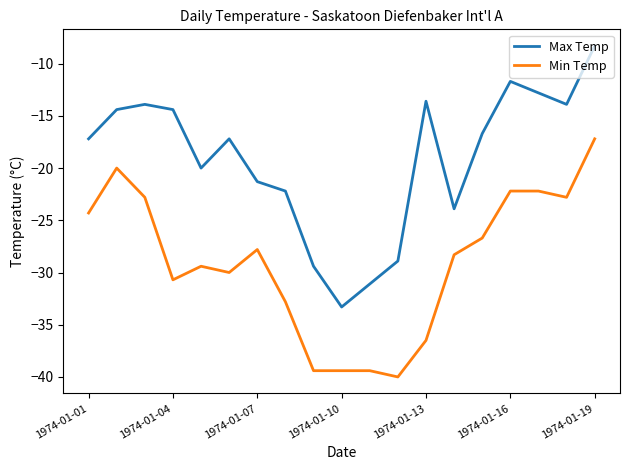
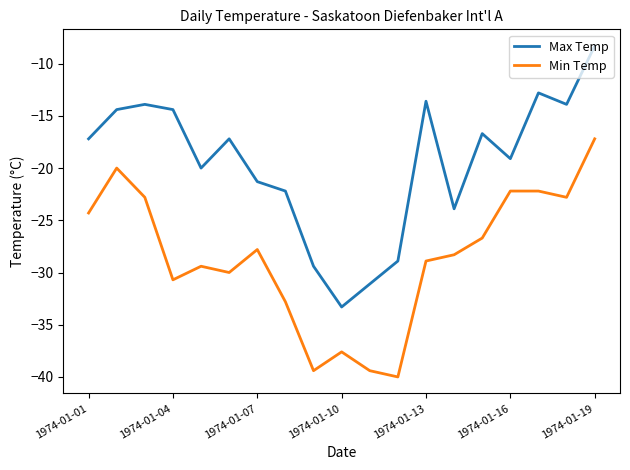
  {
    "Max Temp": {
      "1974-01-01": -17.2,
      "1974-01-04": -14.4,
      "1974-01-07": -21.3,
      "1974-01-10": -33.3,
      "1974-01-13": -13.6,
-     "1974-01-16": -11.7
+     "1974-01-16": -19.1
    },
    "Min Temp": {
      "1974-01-01": -24.3,
      "1974-01-04": -30.7,
      "1974-01-07": -27.8,
-     "1974-01-10": -39.4,
-     "1974-01-13": -36.5,
+     "1974-01-10": -37.6,
+     "1974-01-13": -28.9,
      "1974-01-16": -22.2,
      "1974-01-19": -17.2
    }
  }
